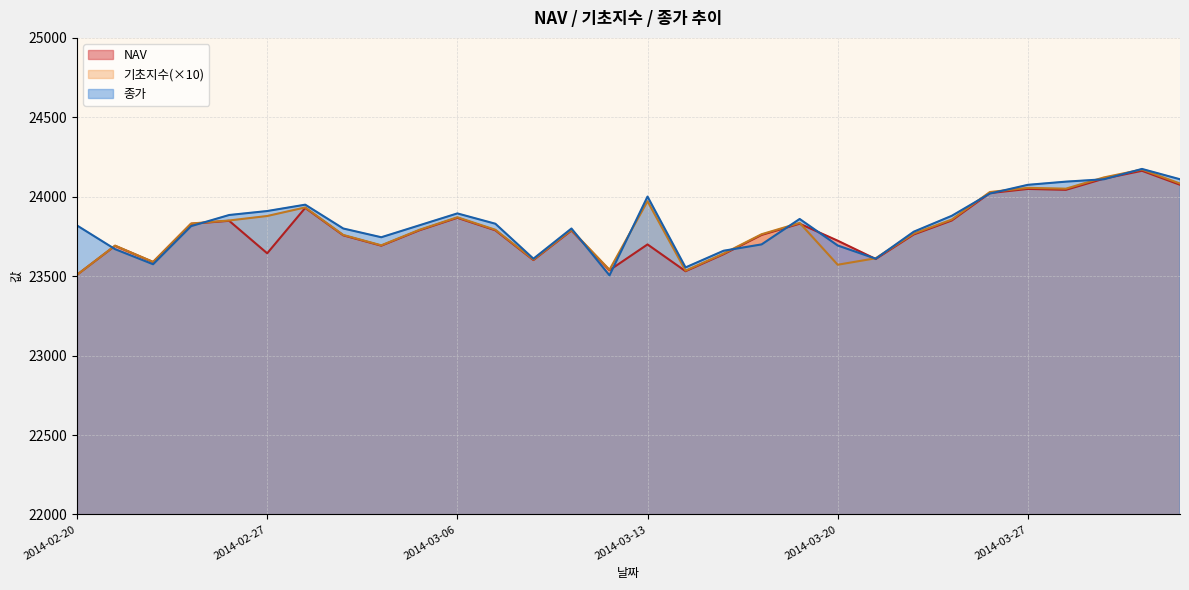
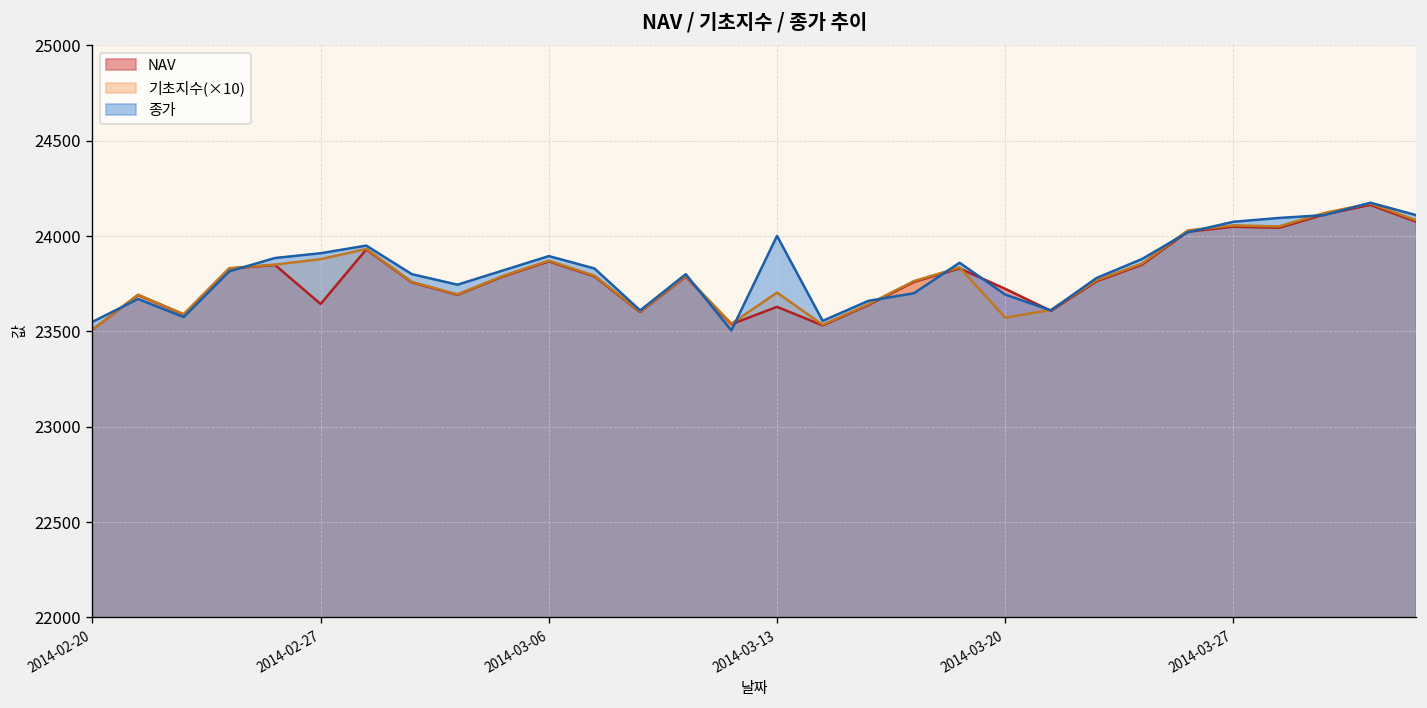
  {
    "NAV": {
      "2014-02-27": 23640,
-     "2014-03-13": 23700,
+     "2014-03-13": 23630,
      "2014-03-20": 23720
    },
    "기초지수(×10)": {
      "2014-02-27": 23880,
-     "2014-03-13": 23970,
+     "2014-03-13": 23700,
      "2014-03-20": 23570
    },
    "종가": {
-     "2014-02-20": 23820,
+     "2014-02-20": 23550,
      "2014-02-27": 23910,
      "2014-03-06": 23900,
      "2014-03-13": 24000,
      "2014-03-20": 23690,
      "2014-03-27": 24080
    }
  }
